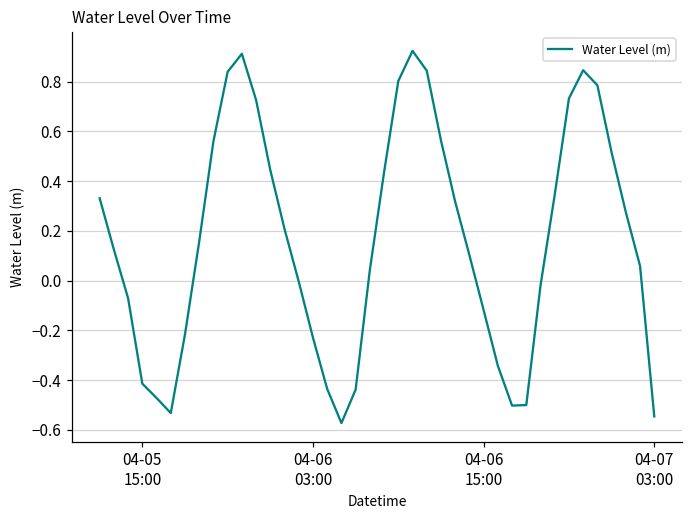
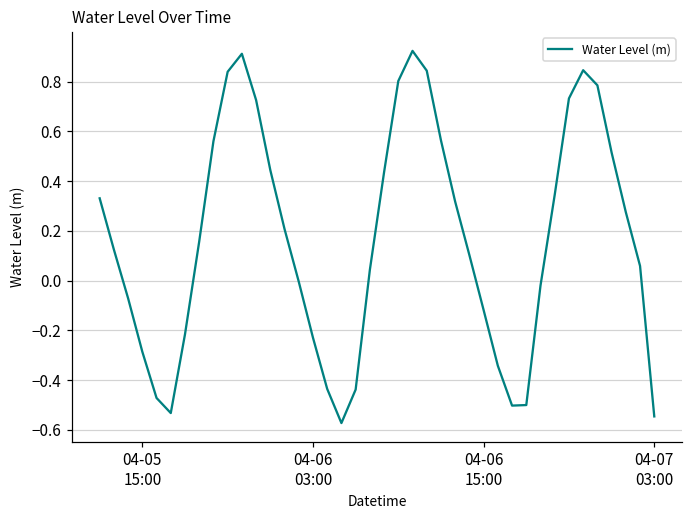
  {
-   "04-05 15:00": -0.41,
+   "04-05 15:00": -0.29,
    "04-06 03:00": -0.23,
    "04-06 15:00": -0.12,
    "04-07 03:00": -0.55
  }
